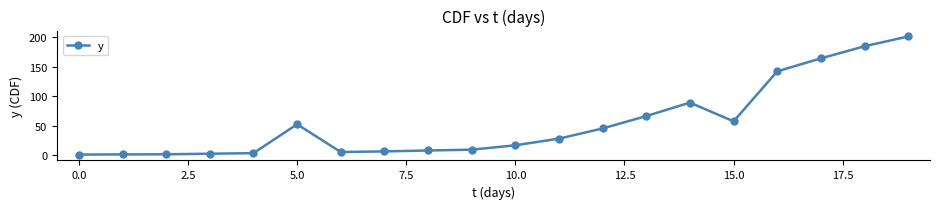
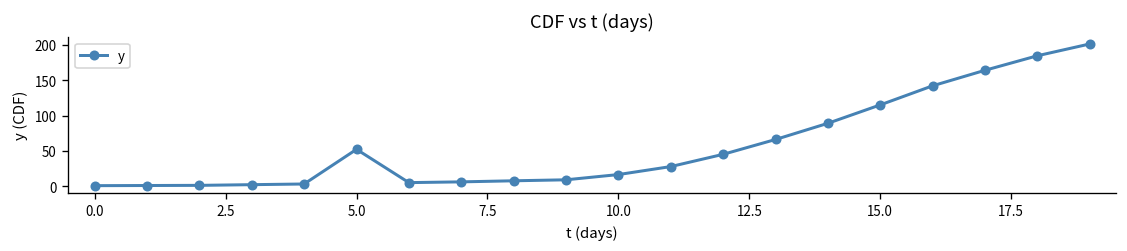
  {
    "0.0": 0,
    "5.0": 50,
    "10.0": 20,
-   "15.0": 60
+   "15.0": 120
  }
